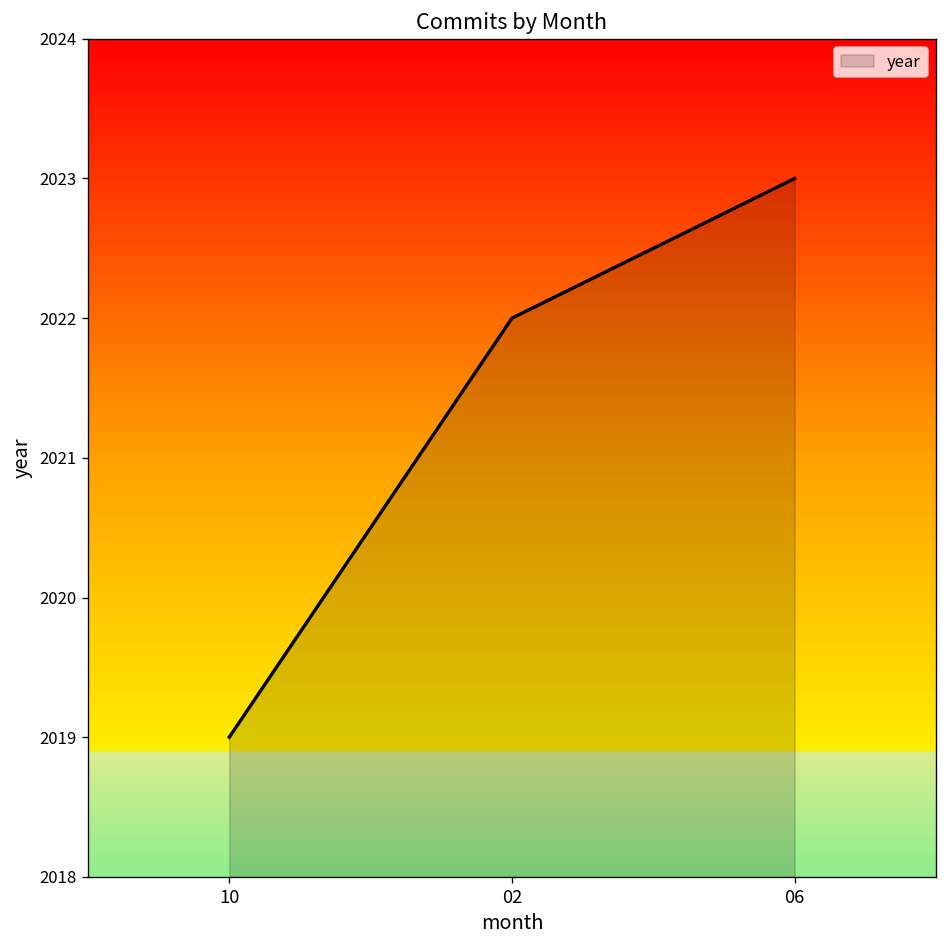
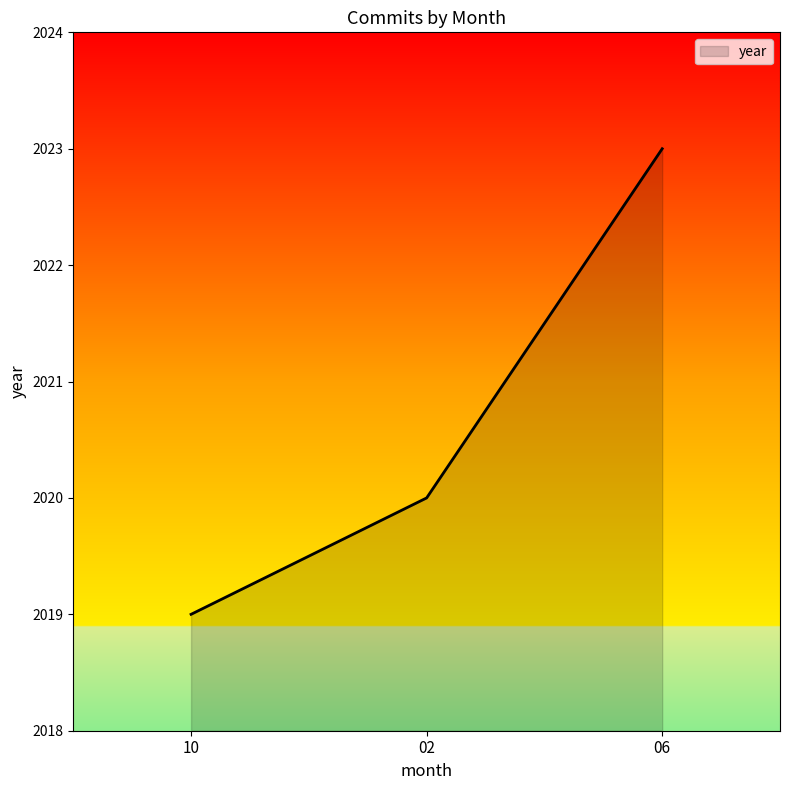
  {
    "10": 2019,
-   "02": 2022,
+   "02": 2020,
    "06": 2023
  }
